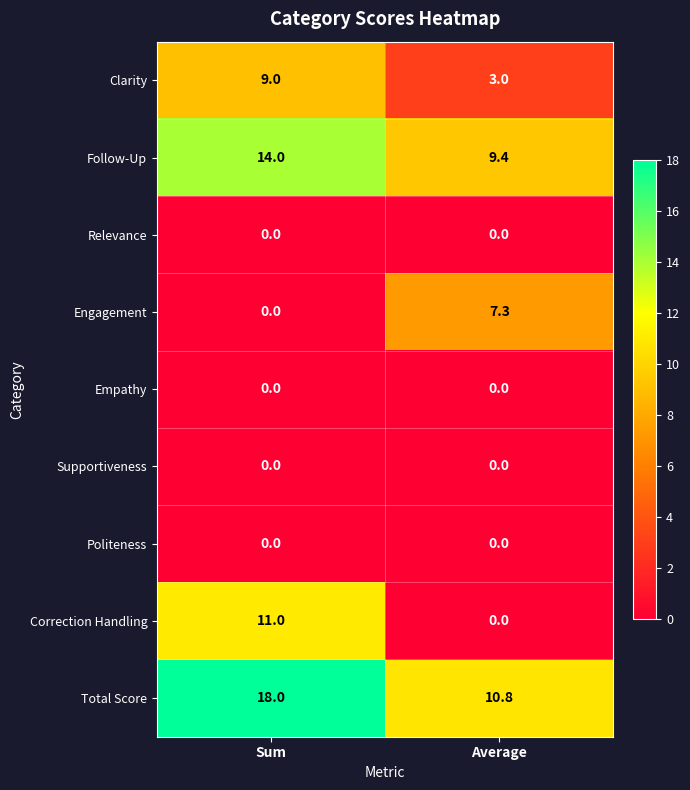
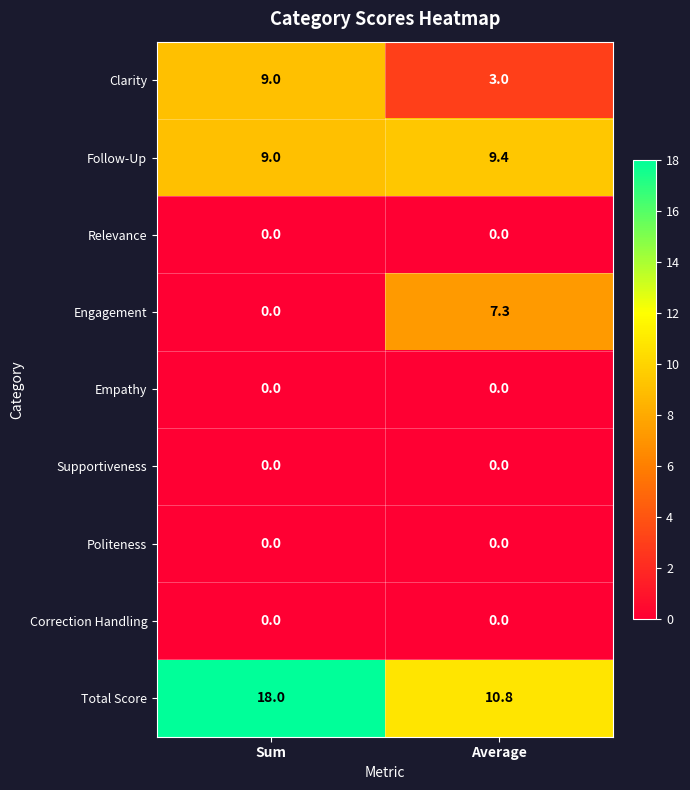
  {
    "Clarity": {
      "Sum": 9.0,
      "Average": 3.0
    },
    "Follow-Up": {
-     "Sum": 14.0,
+     "Sum": 9.0,
      "Average": 9.4
    },
    "Relevance": {
      "Sum": 0.0,
      "Average": 0.0
    },
    "Engagement": {
      "Sum": 0.0,
      "Average": 7.3
    },
    "Empathy": {
      "Sum": 0.0,
      "Average": 0.0
    },
    "Supportiveness": {
      "Sum": 0.0,
      "Average": 0.0
    },
    "Politeness": {
      "Sum": 0.0,
      "Average": 0.0
    },
    "Correction Handling": {
-     "Sum": 11.0,
+     "Sum": 0.0,
      "Average": 0.0
    },
    "Total Score": {
      "Sum": 18.0,
      "Average": 10.8
    }
  }
